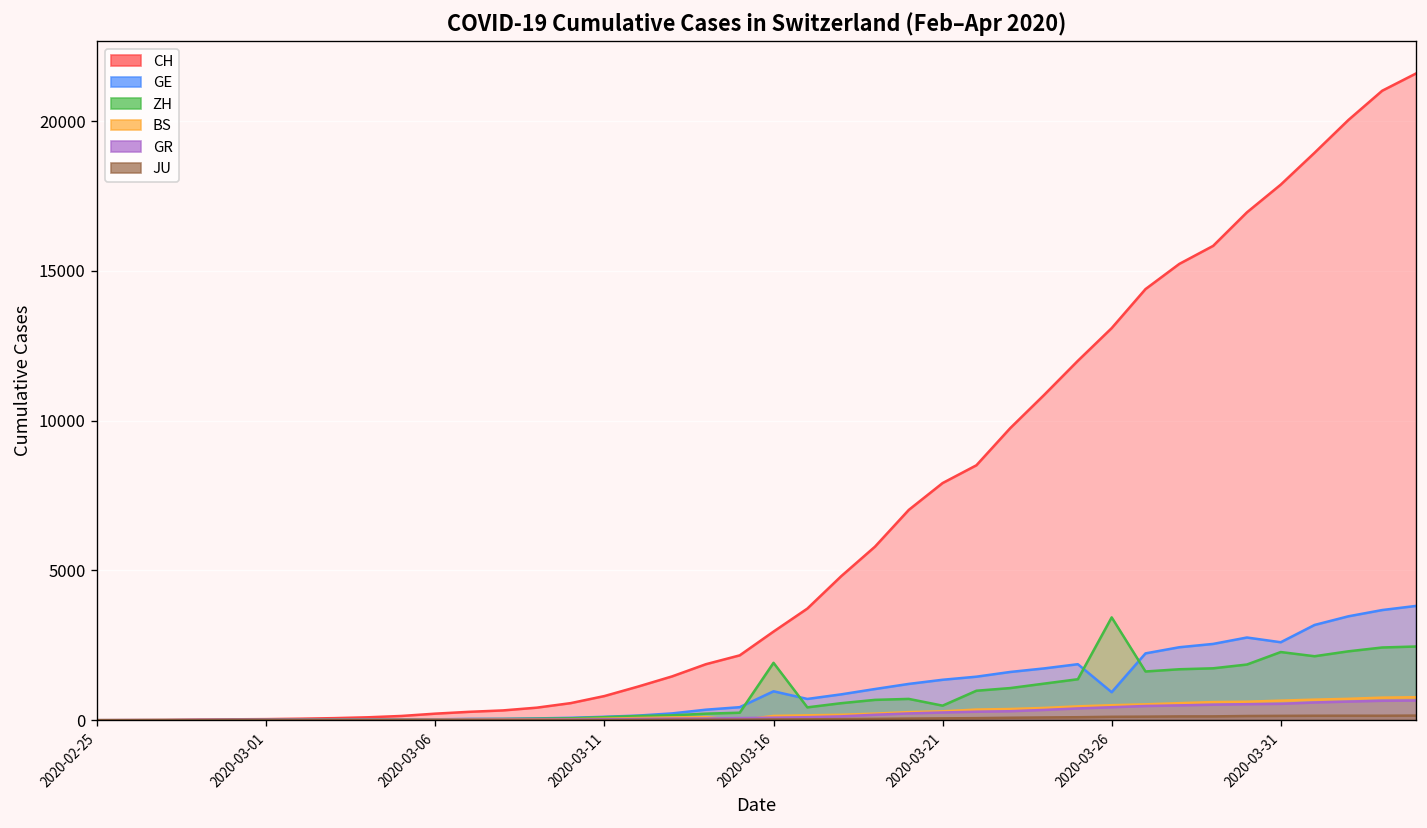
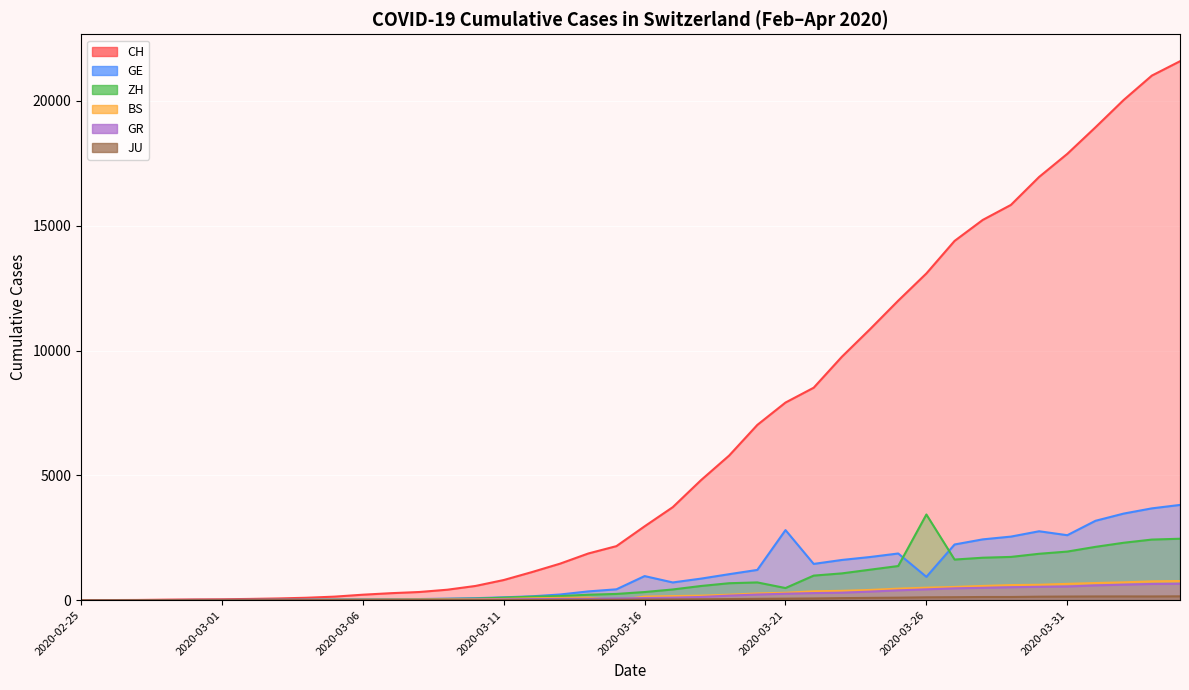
  {
    "GE": {
      "2020-03-16": 1000,
-     "2020-03-21": 1400,
+     "2020-03-21": 2800,
      "2020-03-26": 900,
      "2020-03-31": 2600
    },
    "ZH": {
-     "2020-03-16": 1900,
+     "2020-03-16": 300,
      "2020-03-21": 500,
      "2020-03-26": 3400,
-     "2020-03-31": 2300
+     "2020-03-31": 1900
    },
    "GR": {
      "2020-03-31": 500
    }
  }
